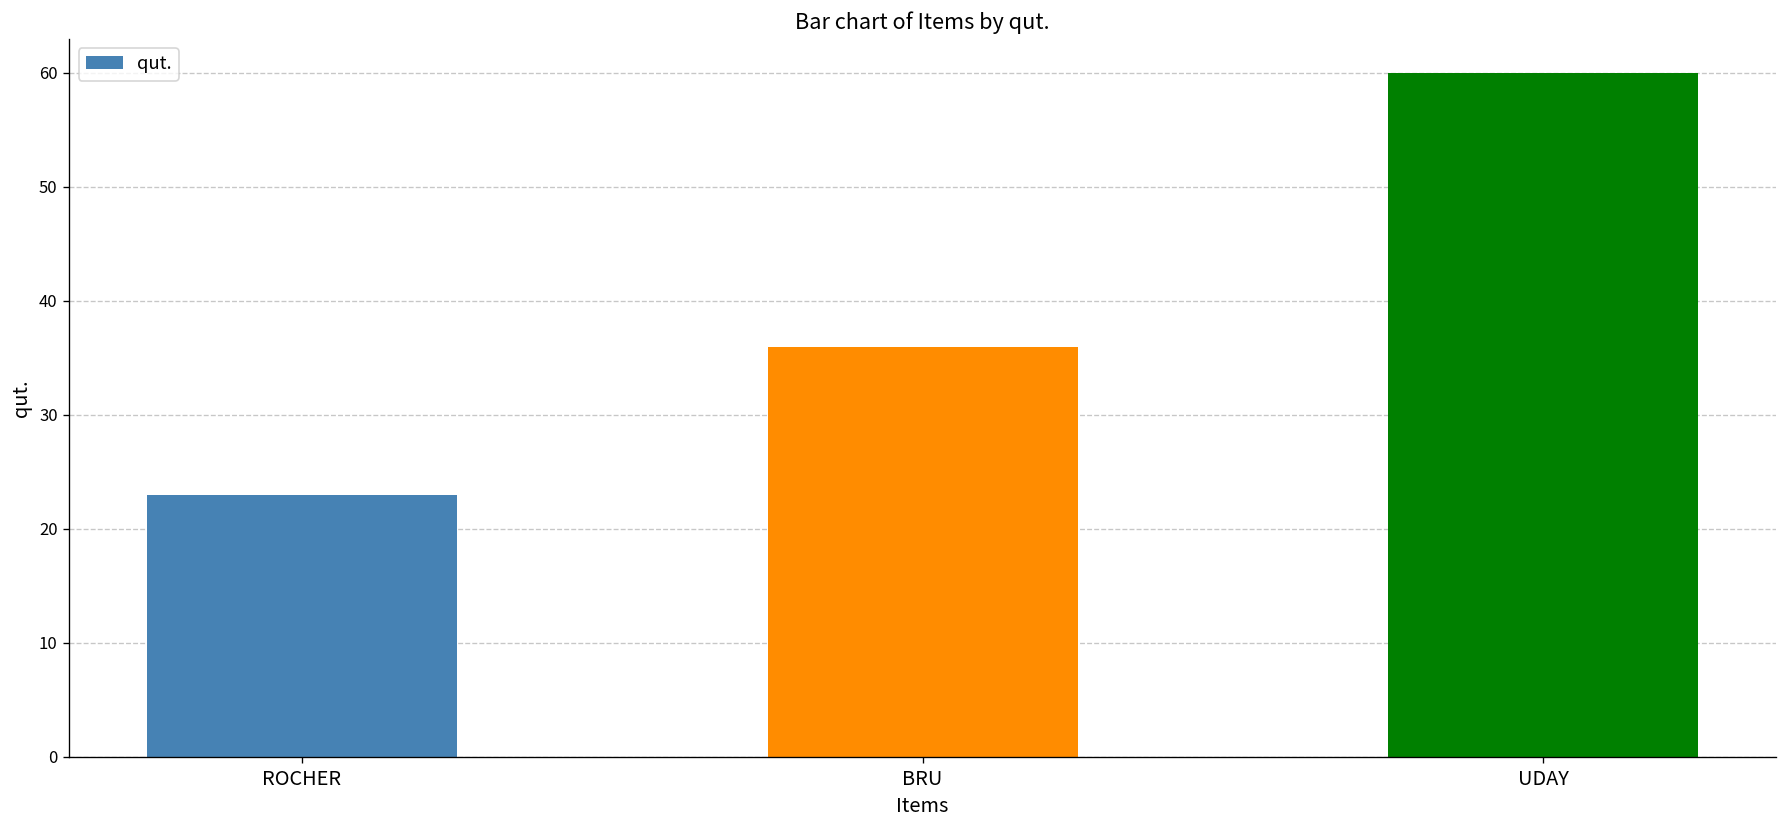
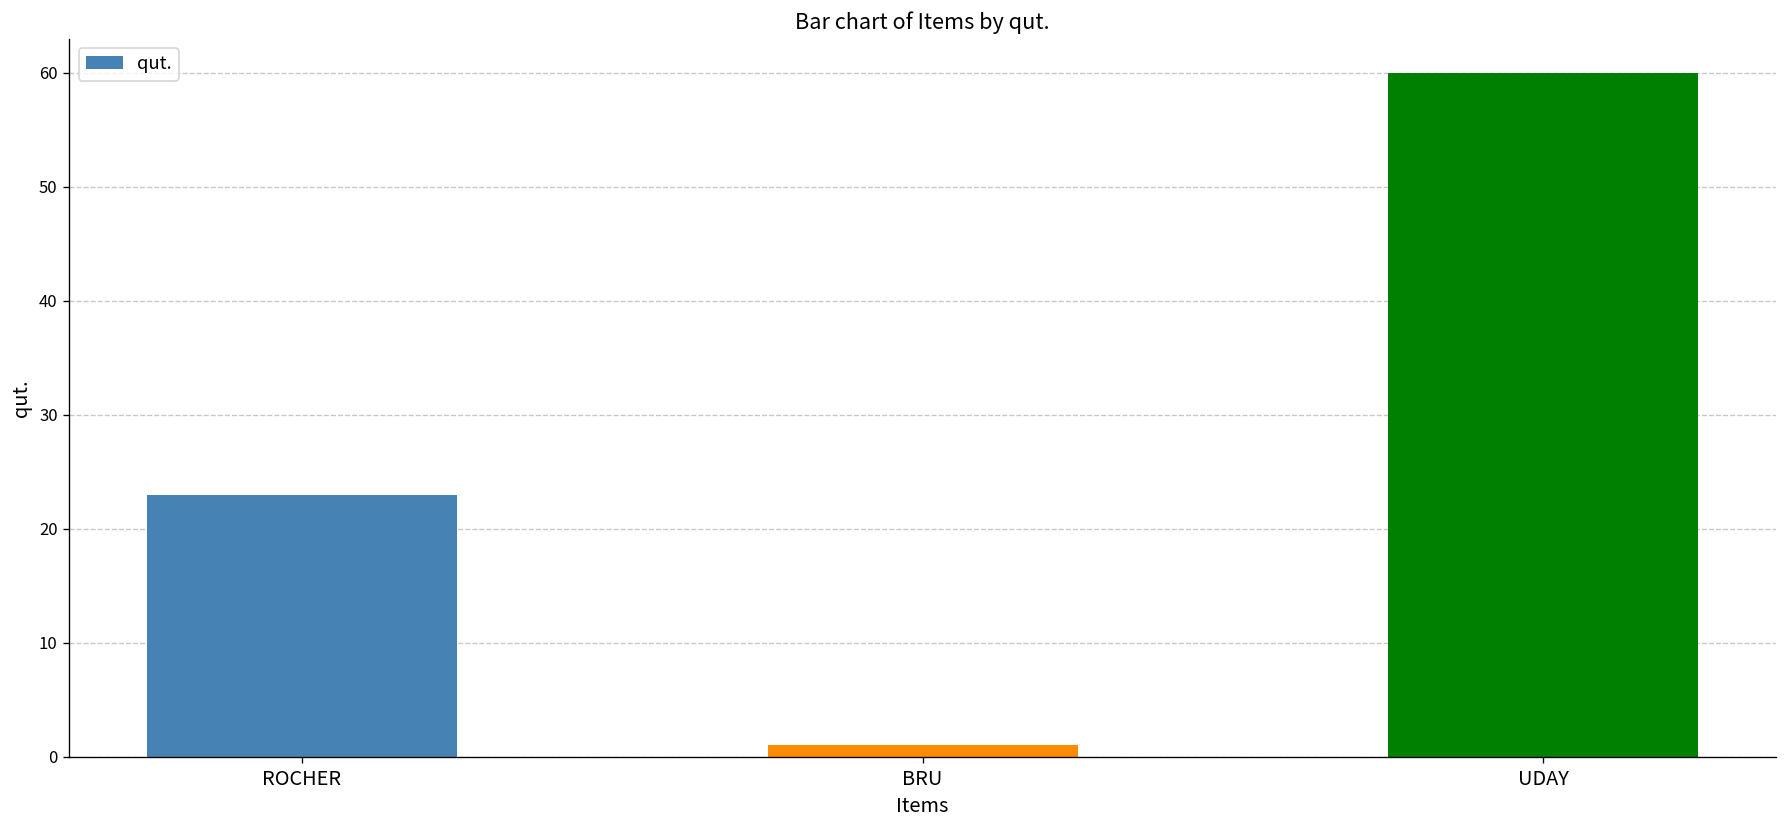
  {
    "ROCHER": 23,
-   "BRU": 36,
+   "BRU": 1,
    "UDAY": 60
  }
